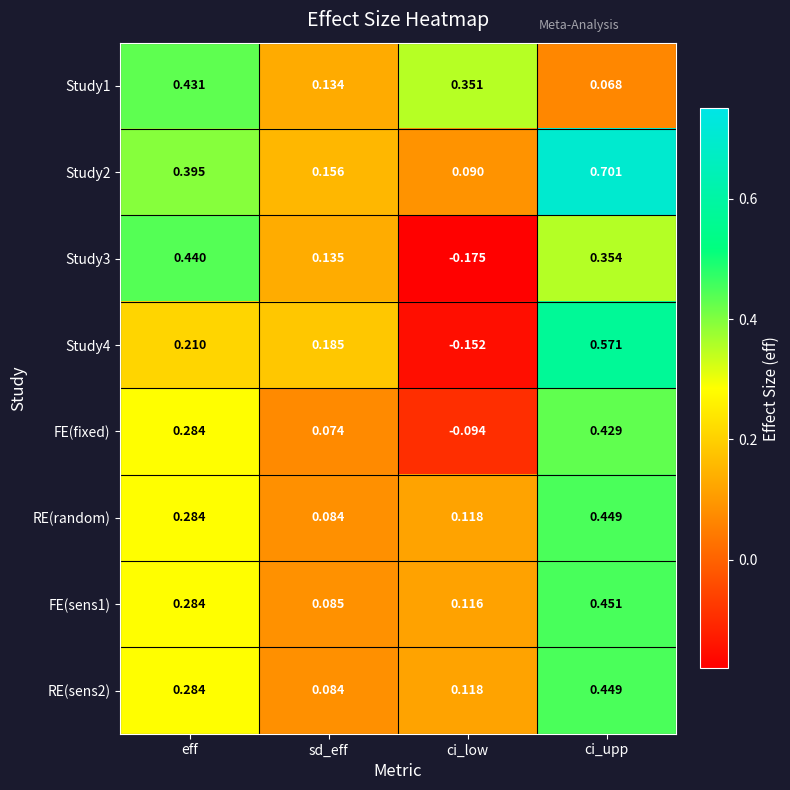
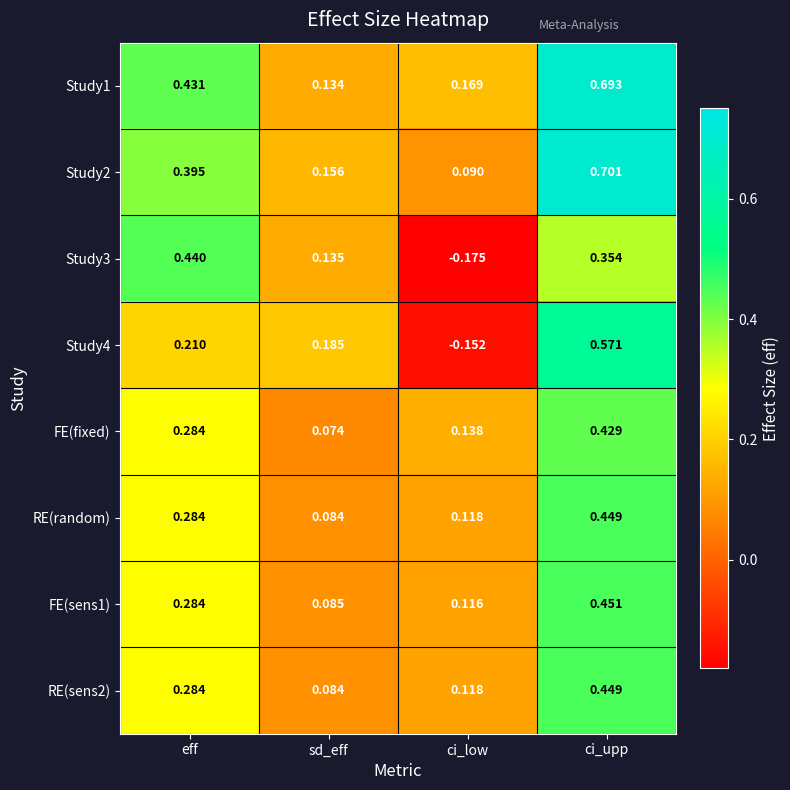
  {
    "Study1": {
      "eff": 0.431,
      "sd_eff": 0.134,
-     "ci_low": 0.351,
-     "ci_upp": 0.068
+     "ci_low": 0.169,
+     "ci_upp": 0.693
    },
    "Study2": {
      "eff": 0.395,
      "sd_eff": 0.156,
      "ci_low": 0.090,
      "ci_upp": 0.701
    },
    "Study3": {
      "eff": 0.440,
      "sd_eff": 0.135,
      "ci_low": -0.175,
      "ci_upp": 0.354
    },
    "Study4": {
      "eff": 0.210,
      "sd_eff": 0.185,
      "ci_low": -0.152,
      "ci_upp": 0.571
    },
    "FE(fixed)": {
      "eff": 0.284,
      "sd_eff": 0.074,
-     "ci_low": -0.094,
+     "ci_low": 0.138,
      "ci_upp": 0.429
    },
    "RE(random)": {
      "eff": 0.284,
      "sd_eff": 0.084,
      "ci_low": 0.118,
      "ci_upp": 0.449
    },
    "FE(sens1)": {
      "eff": 0.284,
      "sd_eff": 0.085,
      "ci_low": 0.116,
      "ci_upp": 0.451
    },
    "RE(sens2)": {
      "eff": 0.284,
      "sd_eff": 0.084,
      "ci_low": 0.118,
      "ci_upp": 0.449
    }
  }
